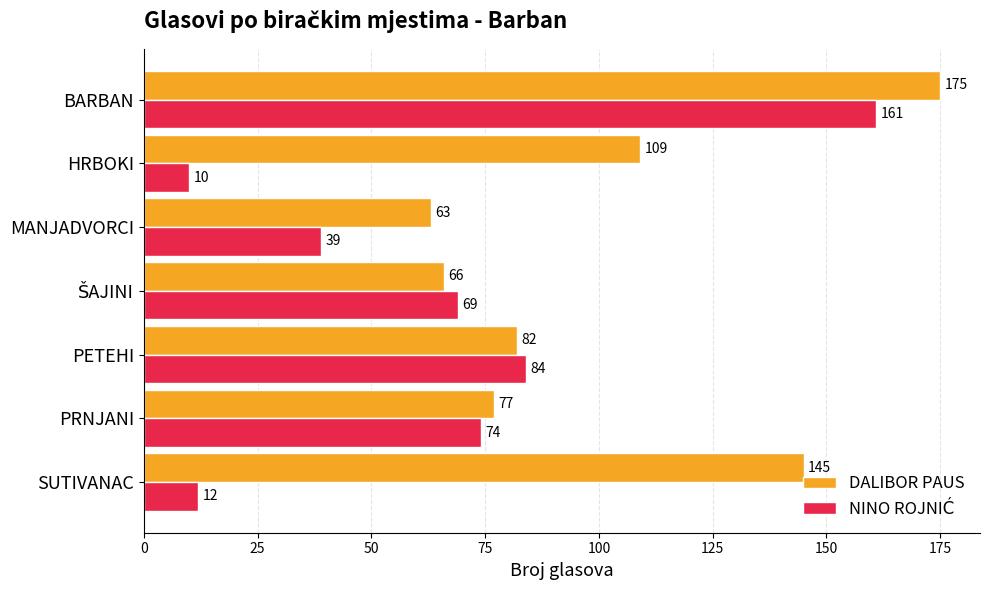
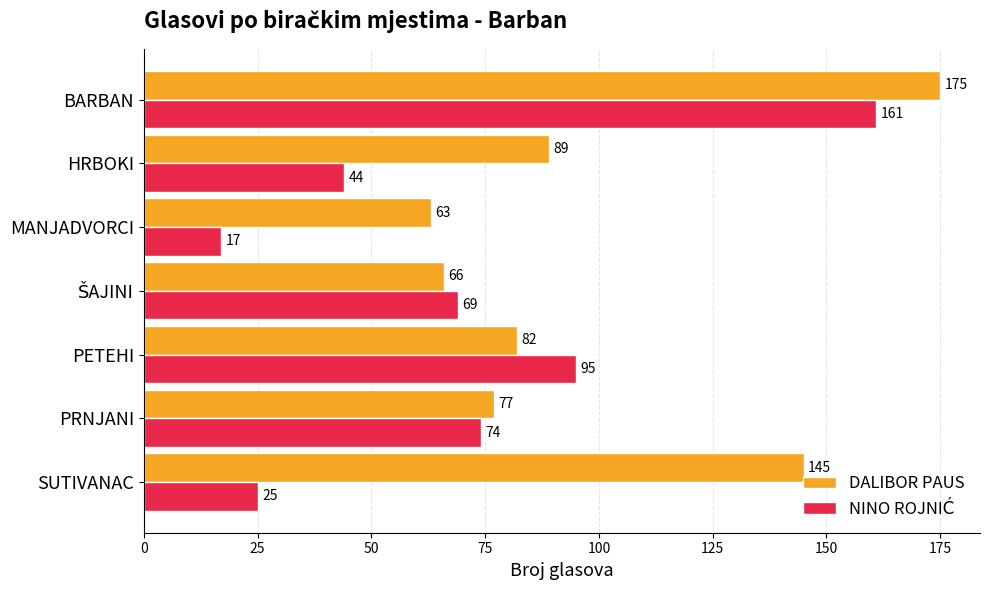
  {
    "DALIBOR PAUS": {
      "BARBAN": 175,
-     "HRBOKI": 109,
+     "HRBOKI": 89,
      "MANJADVORCI": 63,
      "ŠAJINI": 66,
      "PETEHI": 82,
      "PRNJANI": 77,
      "SUTIVANAC": 145
    },
    "NINO ROJNIĆ": {
      "BARBAN": 161,
-     "HRBOKI": 10,
-     "MANJADVORCI": 39,
+     "HRBOKI": 44,
+     "MANJADVORCI": 17,
      "ŠAJINI": 69,
-     "PETEHI": 84,
+     "PETEHI": 95,
      "PRNJANI": 74,
-     "SUTIVANAC": 12
+     "SUTIVANAC": 25
    }
  }
